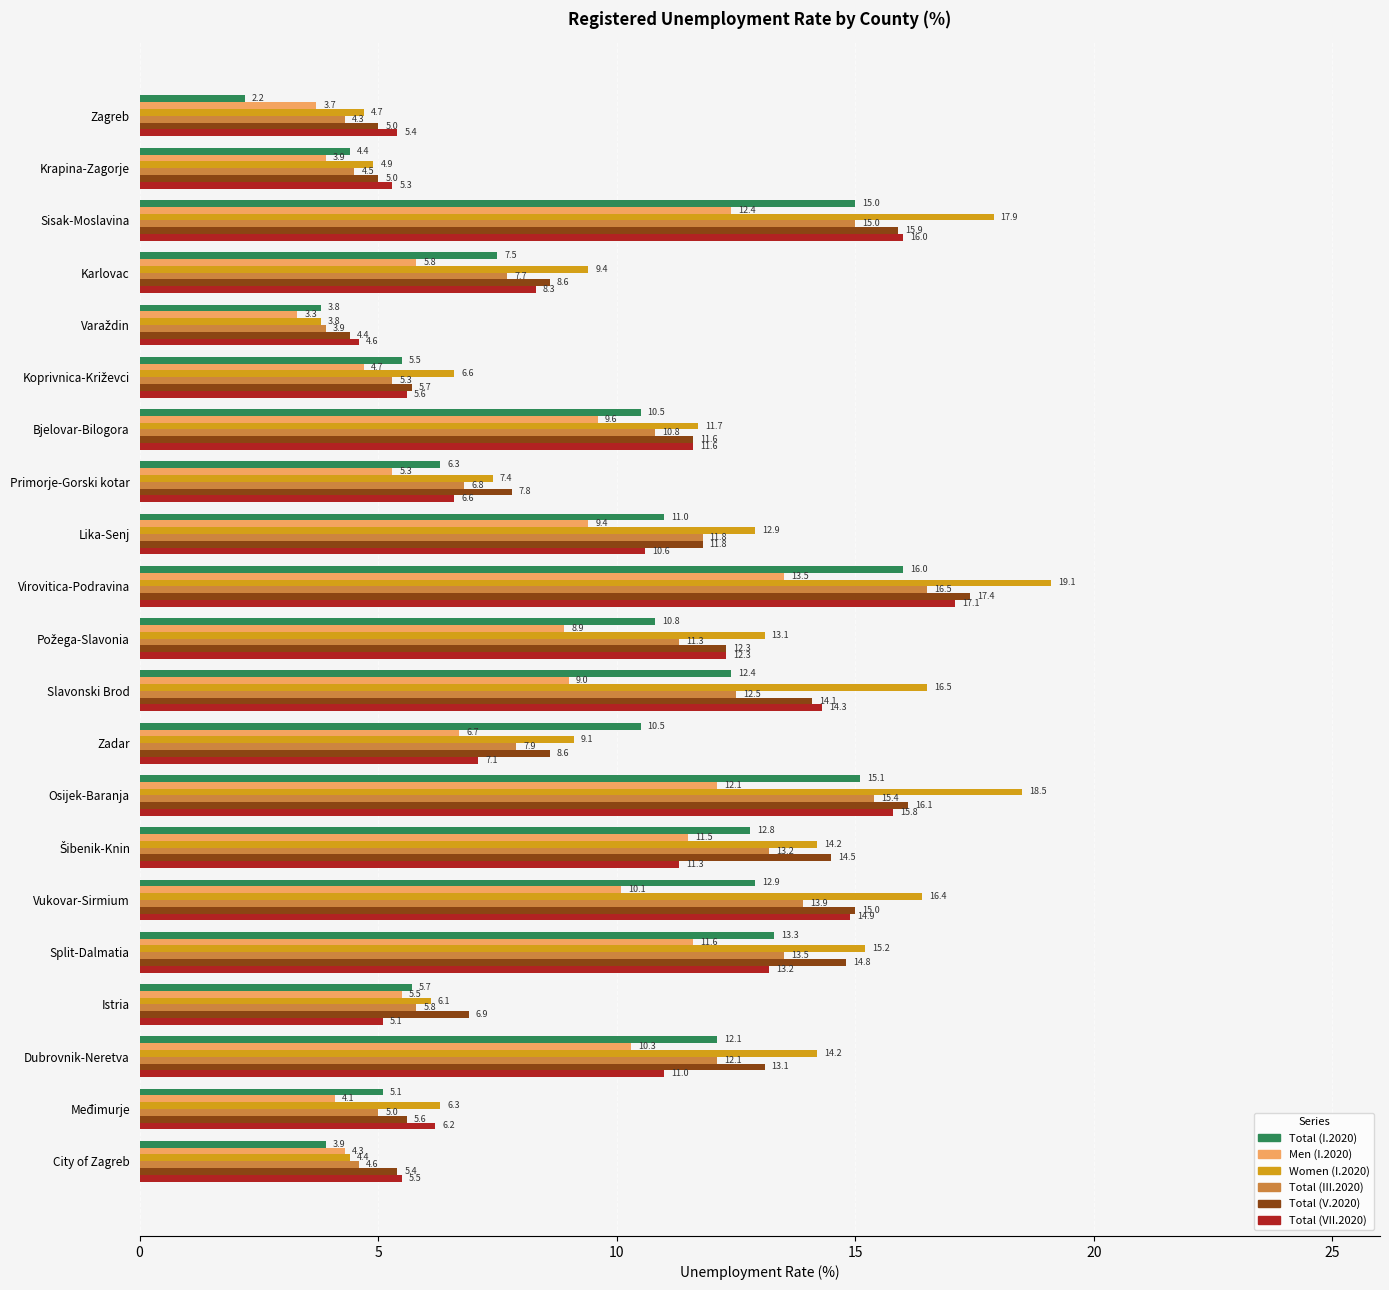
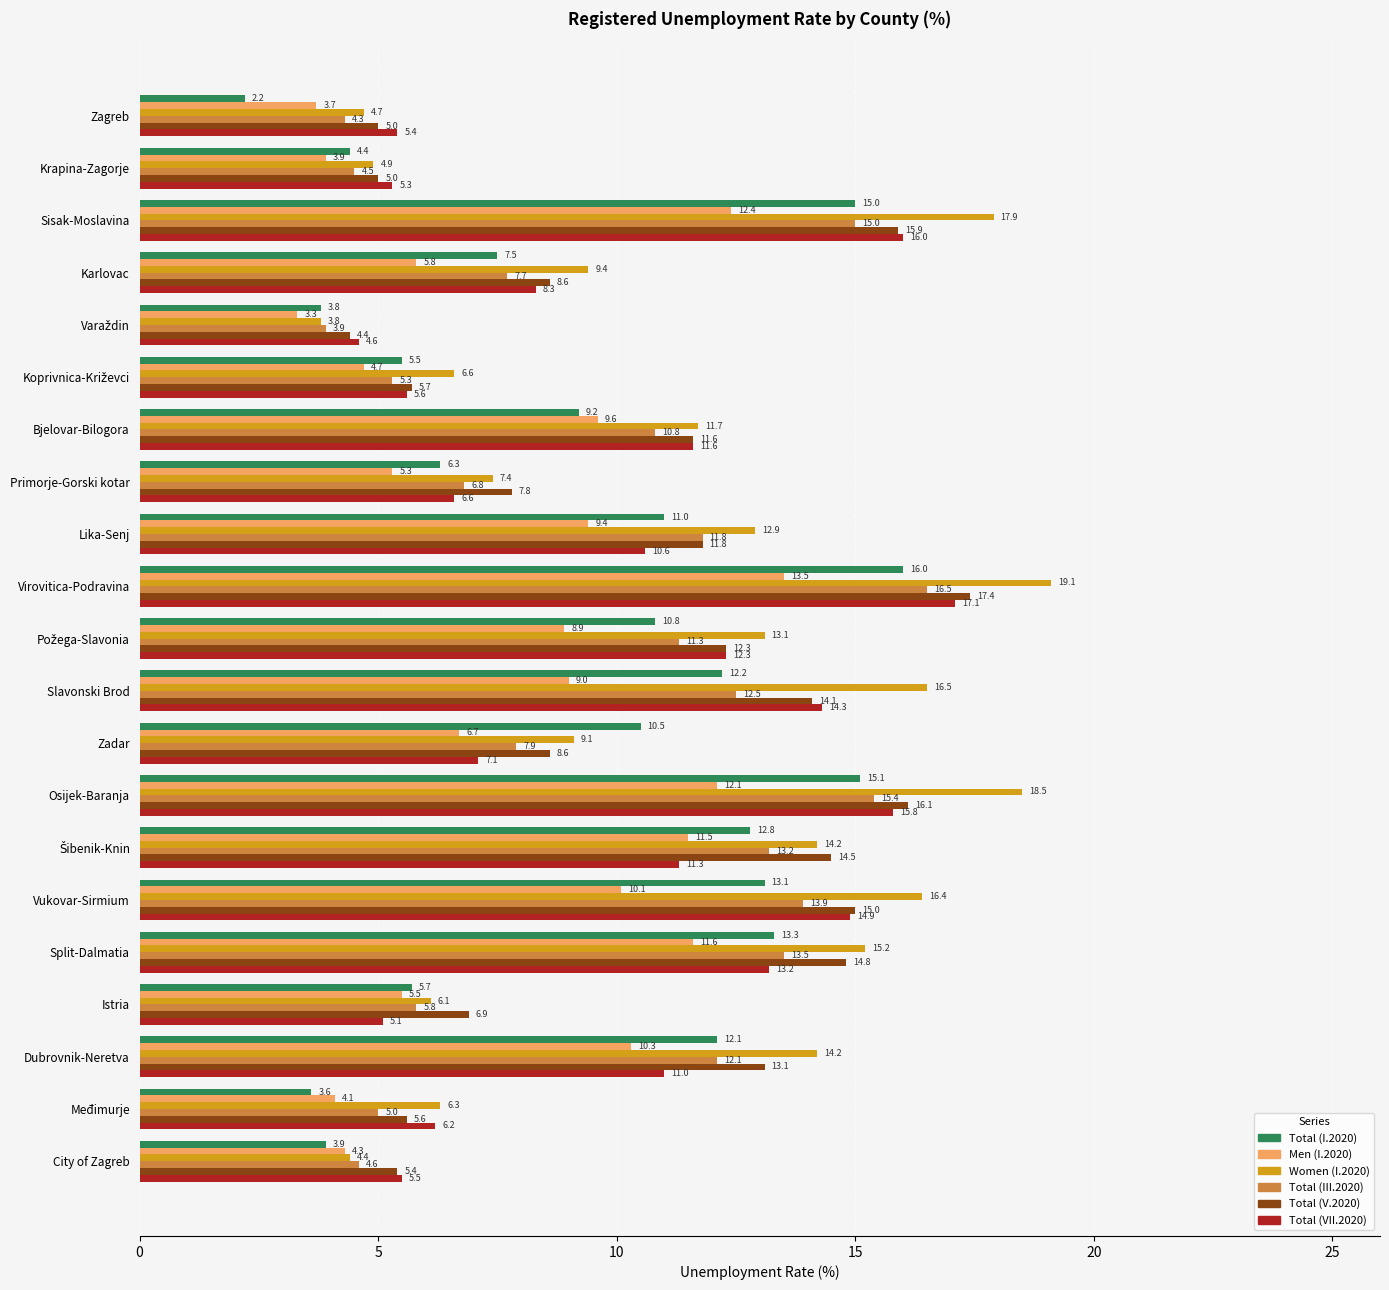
  {
    "Total (I.2020)": {
      "Zagreb": 2.2,
      "Krapina-Zagorje": 4.4,
      "Sisak-Moslavina": 15.0,
      "Karlovac": 7.5,
      "Varaždin": 3.8,
      "Koprivnica-Križevci": 5.5,
-     "Bjelovar-Bilogora": 10.5,
+     "Bjelovar-Bilogora": 9.2,
      "Primorje-Gorski kotar": 6.3,
      "Lika-Senj": 11.0,
      "Virovitica-Podravina": 16.0,
      "Požega-Slavonia": 10.8,
-     "Slavonski Brod": 12.4,
+     "Slavonski Brod": 12.2,
      "Zadar": 10.5,
      "Osijek-Baranja": 15.1,
      "Šibenik-Knin": 12.8,
-     "Vukovar-Sirmium": 12.9,
+     "Vukovar-Sirmium": 13.1,
      "Split-Dalmatia": 13.3,
      "Istria": 5.7,
      "Dubrovnik-Neretva": 12.1,
-     "Međimurje": 5.1,
+     "Međimurje": 3.6,
      "City of Zagreb": 3.9
    }
  }
